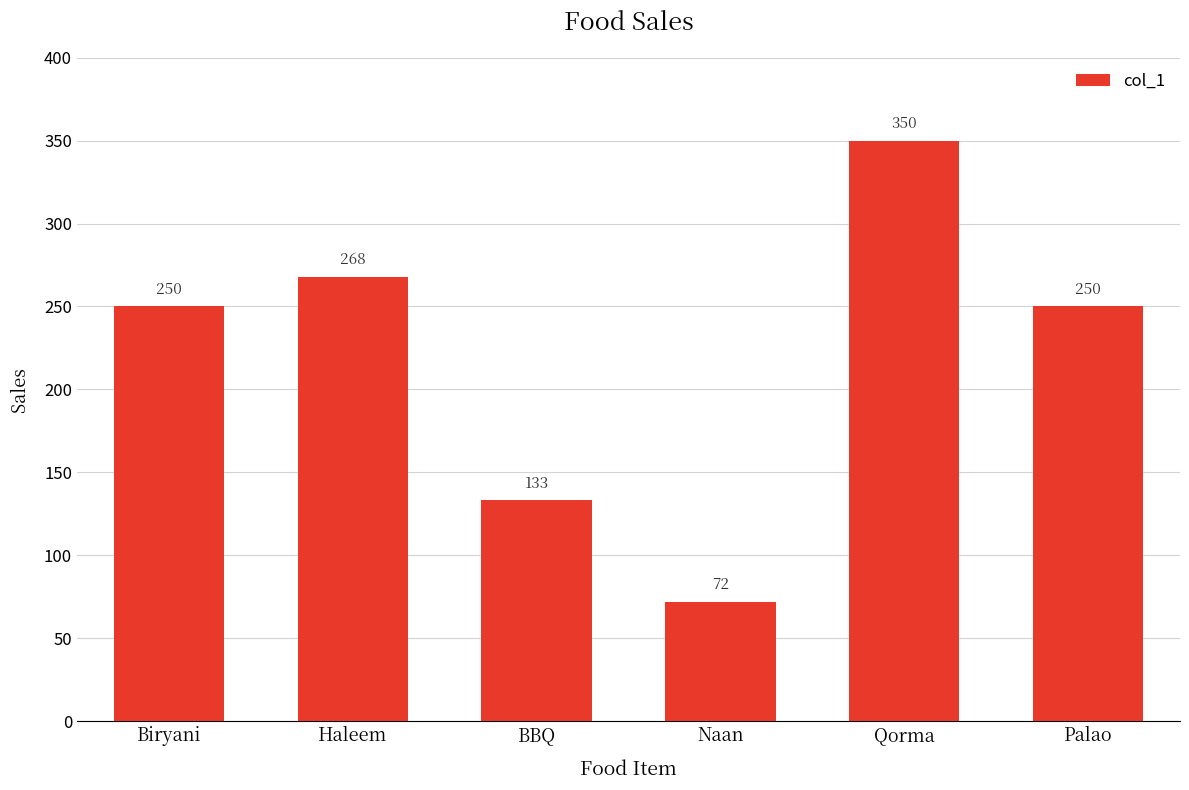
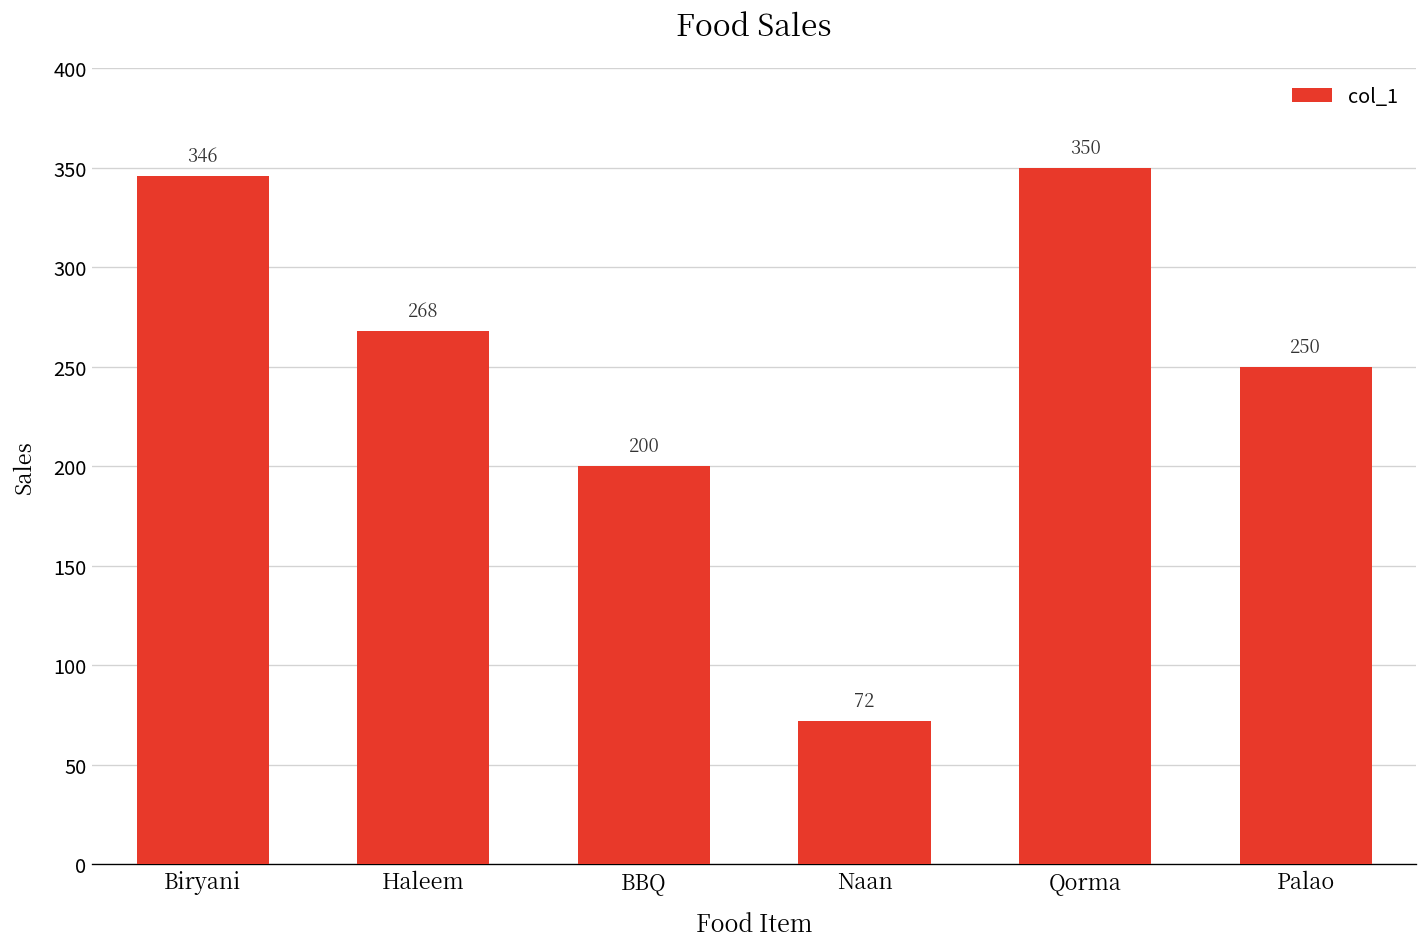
  {
-   "Biryani": 250,
+   "Biryani": 346,
    "Haleem": 268,
-   "BBQ": 133,
+   "BBQ": 200,
    "Naan": 72,
    "Qorma": 350,
    "Palao": 250
  }
